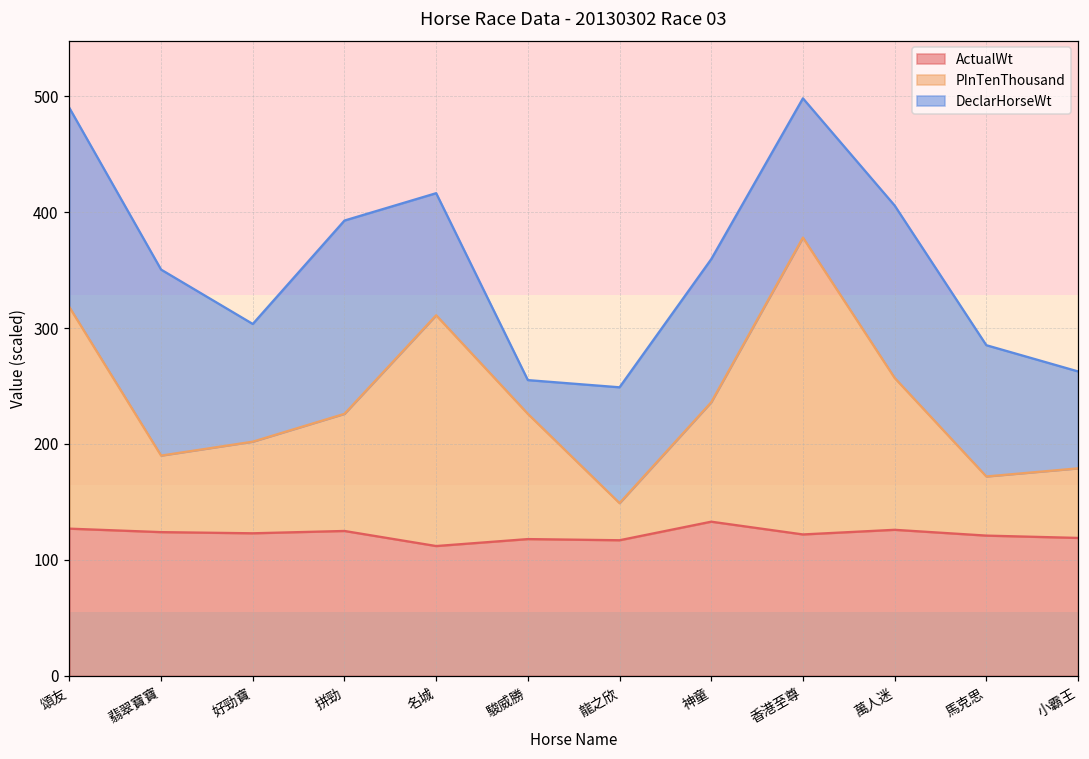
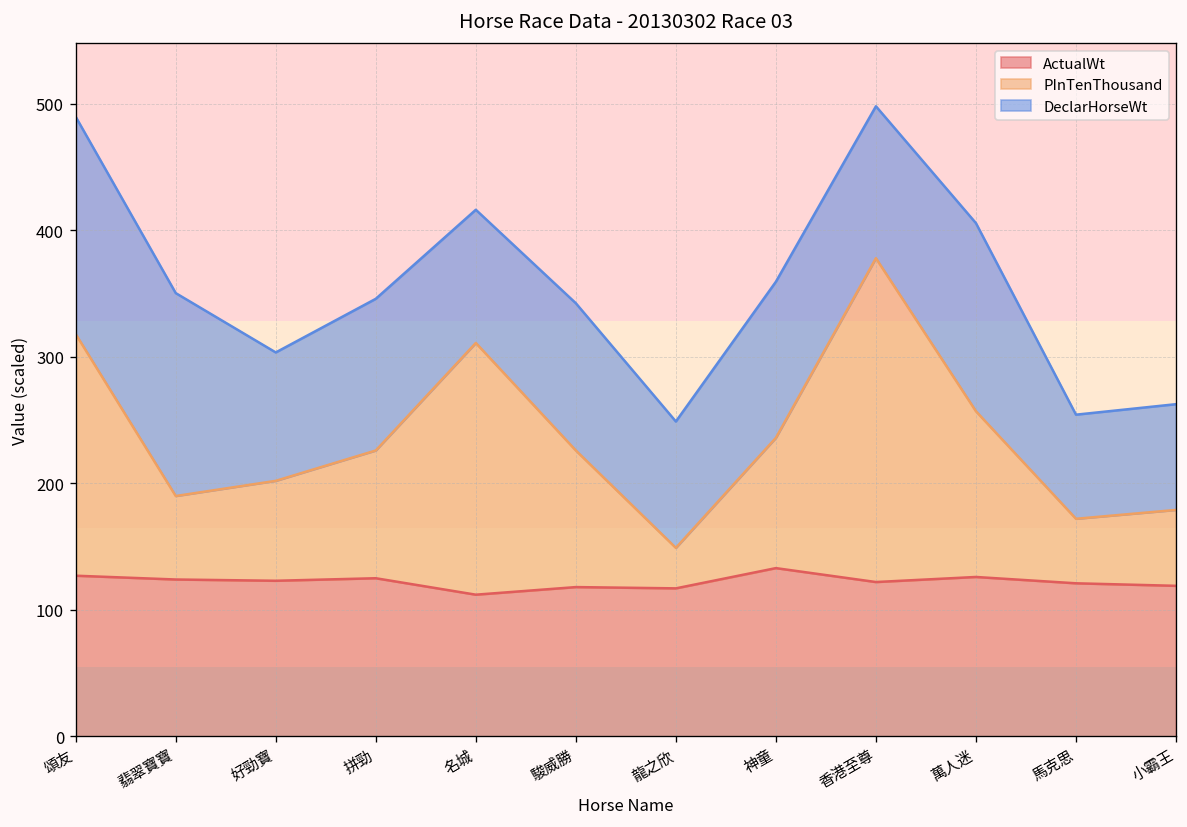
  {
    "DeclarHorseWt": {
      "頌友": 172,
      "翡翠寶寶": 160,
      "好勁寶": 102,
-     "拼勁": 167,
+     "拼勁": 120,
      "名城": 105,
-     "駿威勝": 29,
+     "駿威勝": 116,
      "龍之欣": 100,
      "神童": 123,
      "香港至尊": 120,
      "萬人迷": 149,
-     "馬克思": 113,
+     "馬克思": 82,
      "小霸王": 84
    }
  }
